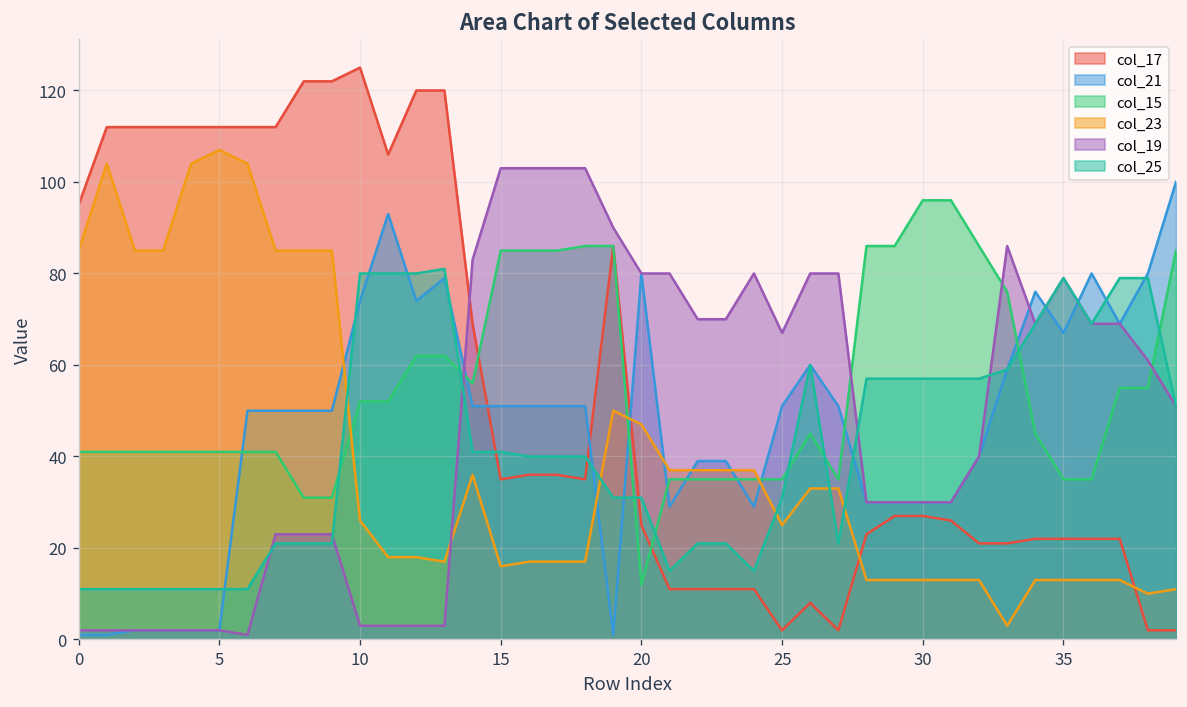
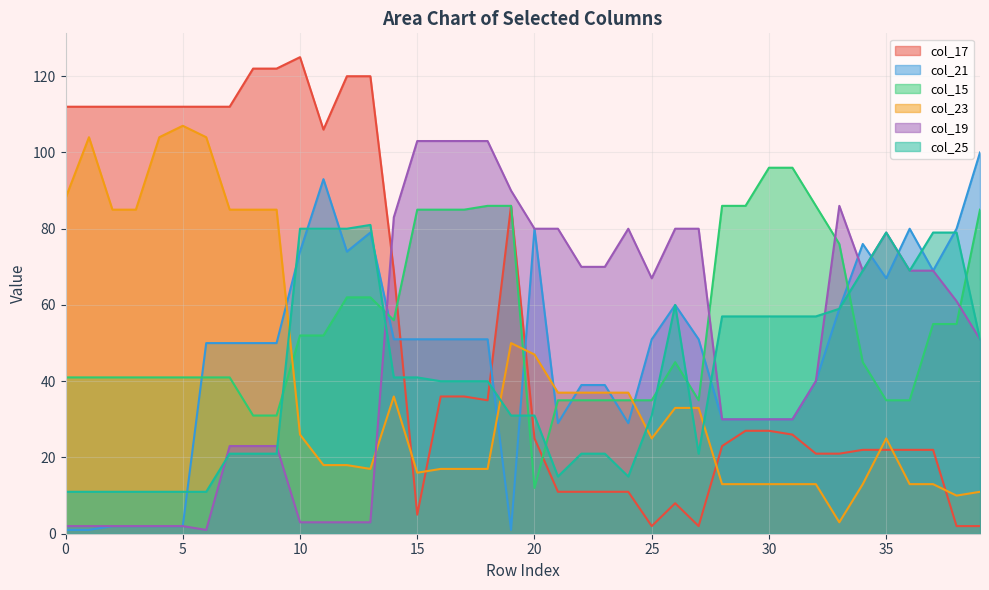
  {
    "col_17": {
-     "0": 95,
+     "0": 112,
      "5": 112,
      "10": 125,
-     "15": 35,
+     "15": 5,
      "20": 25,
      "25": 2,
      "30": 27,
      "35": 22
    },
    "col_23": {
-     "0": 85,
+     "0": 88,
      "5": 107,
      "10": 26,
      "15": 16,
      "20": 47,
      "25": 25,
      "30": 13,
-     "35": 13
+     "35": 25
    },
    "col_19": {
      "0": 2,
      "10": 3,
      "15": 103,
      "25": 67
    }
  }
